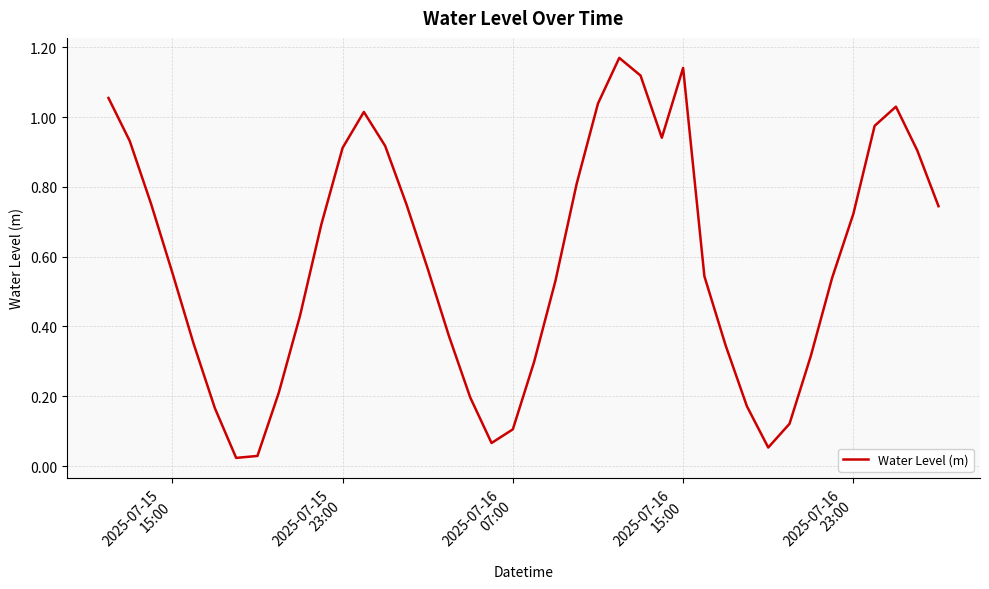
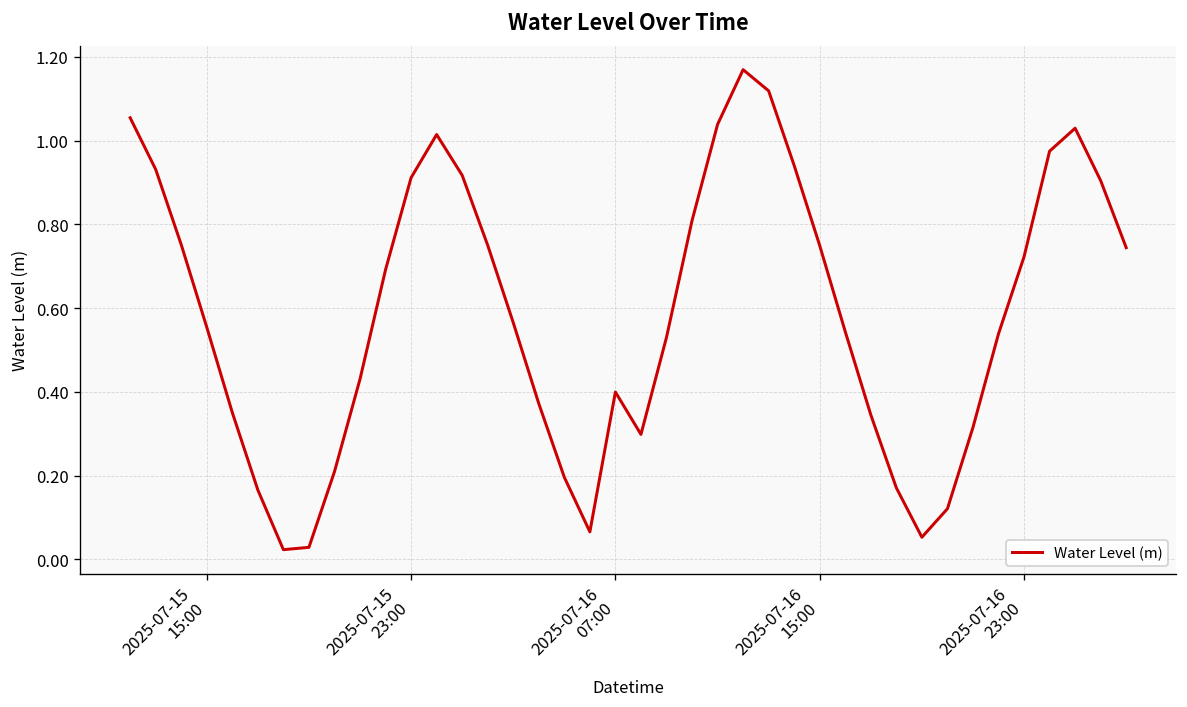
  {
    "2025-07-15 15:00": 0.55,
    "2025-07-15 23:00": 0.91,
-   "2025-07-16 07:00": 0.11,
-   "2025-07-16 15:00": 1.14,
+   "2025-07-16 07:00": 0.40,
+   "2025-07-16 15:00": 0.75,
    "2025-07-16 23:00": 0.72
  }
